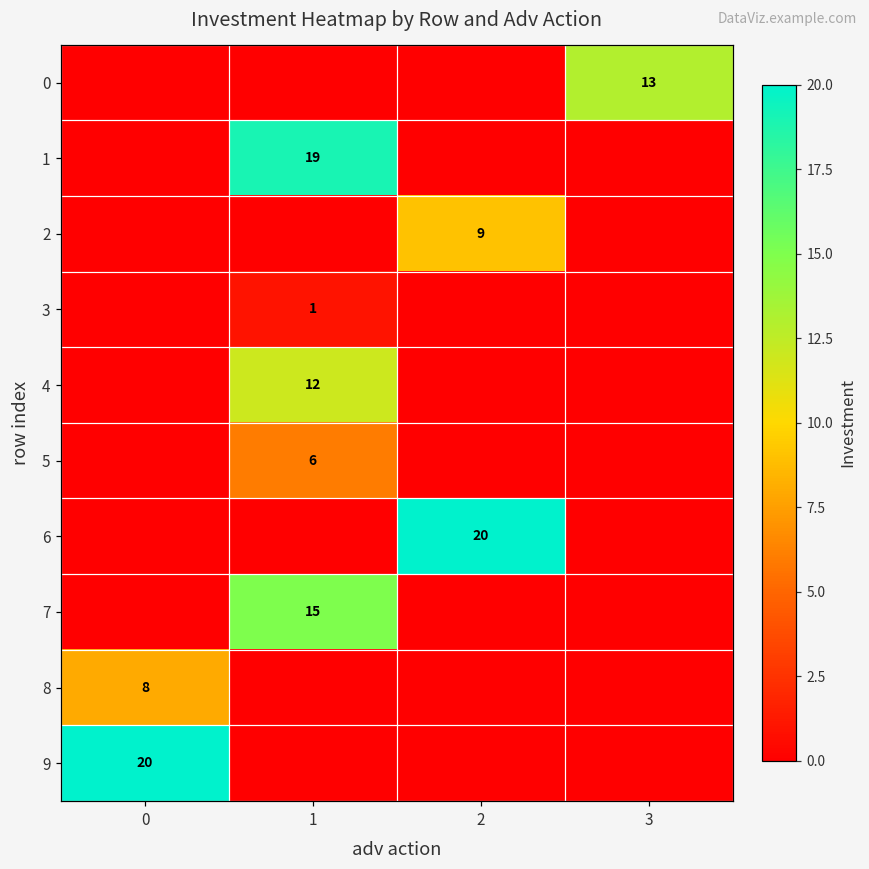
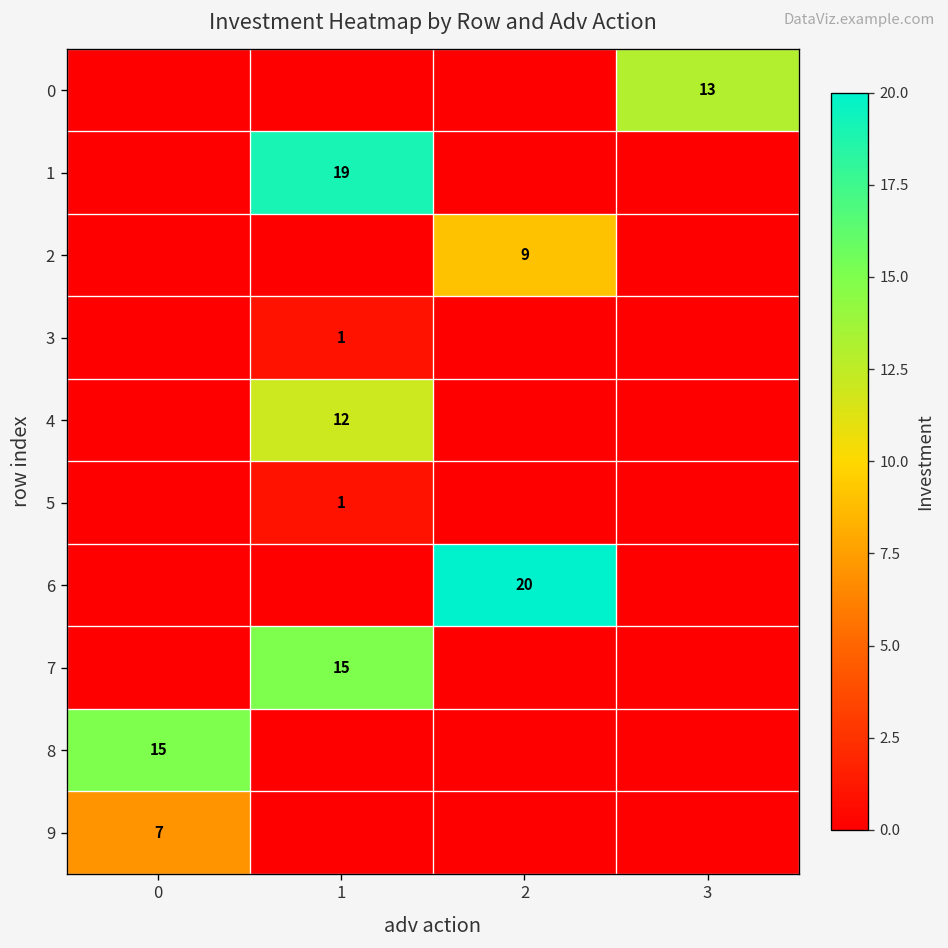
  {
    "0": {
      "3": 13
    },
    "1": {
      "1": 19
    },
    "2": {
      "2": 9
    },
    "3": {
      "1": 1
    },
    "4": {
      "1": 12
    },
    "5": {
-     "1": 6
+     "1": 1
    },
    "6": {
      "2": 20
    },
    "7": {
      "1": 15
    },
    "8": {
-     "0": 8
+     "0": 15
    },
    "9": {
-     "0": 20
+     "0": 7
    }
  }
